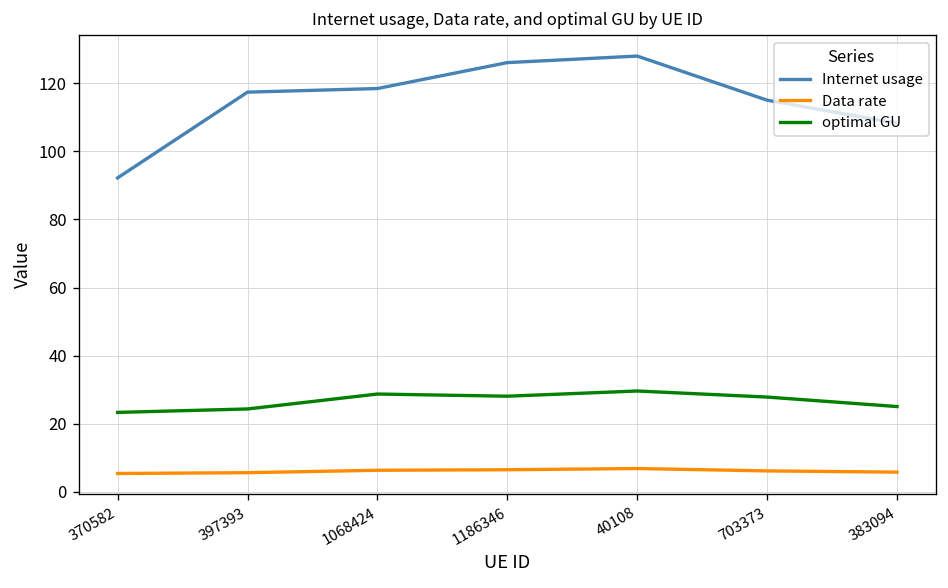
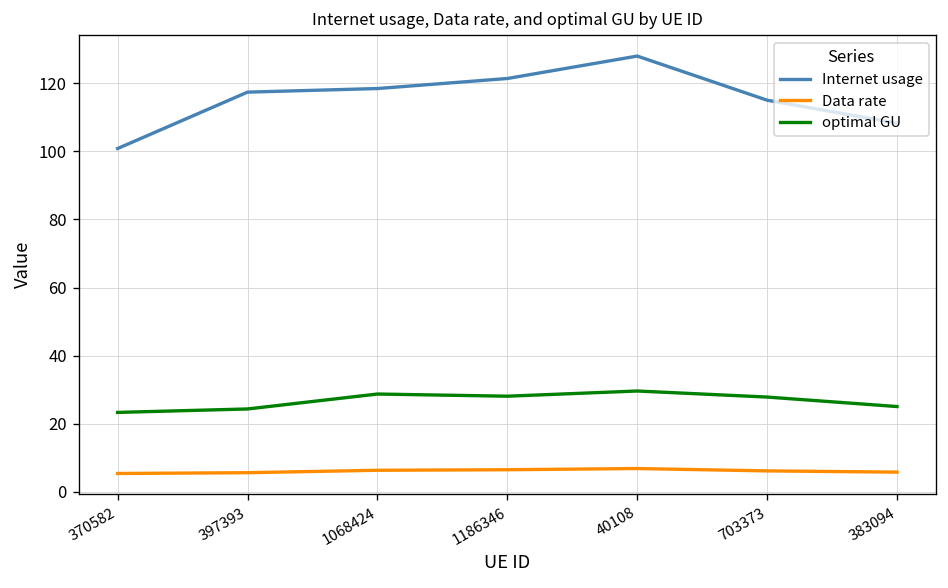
  {
    "Internet usage": {
-     "370582": 92,
+     "370582": 101,
      "397393": 117,
      "1068424": 118,
-     "1186346": 126,
+     "1186346": 121,
      "40108": 128,
      "703373": 115
    },
    "Data rate": {
      "370582": 5,
      "397393": 6,
      "1068424": 6,
      "1186346": 7,
      "40108": 7,
      "703373": 6,
      "383094": 6
    },
    "optimal GU": {
      "370582": 23,
      "397393": 24,
      "1068424": 29,
      "1186346": 28,
      "40108": 30,
      "703373": 28,
      "383094": 25
    }
  }
